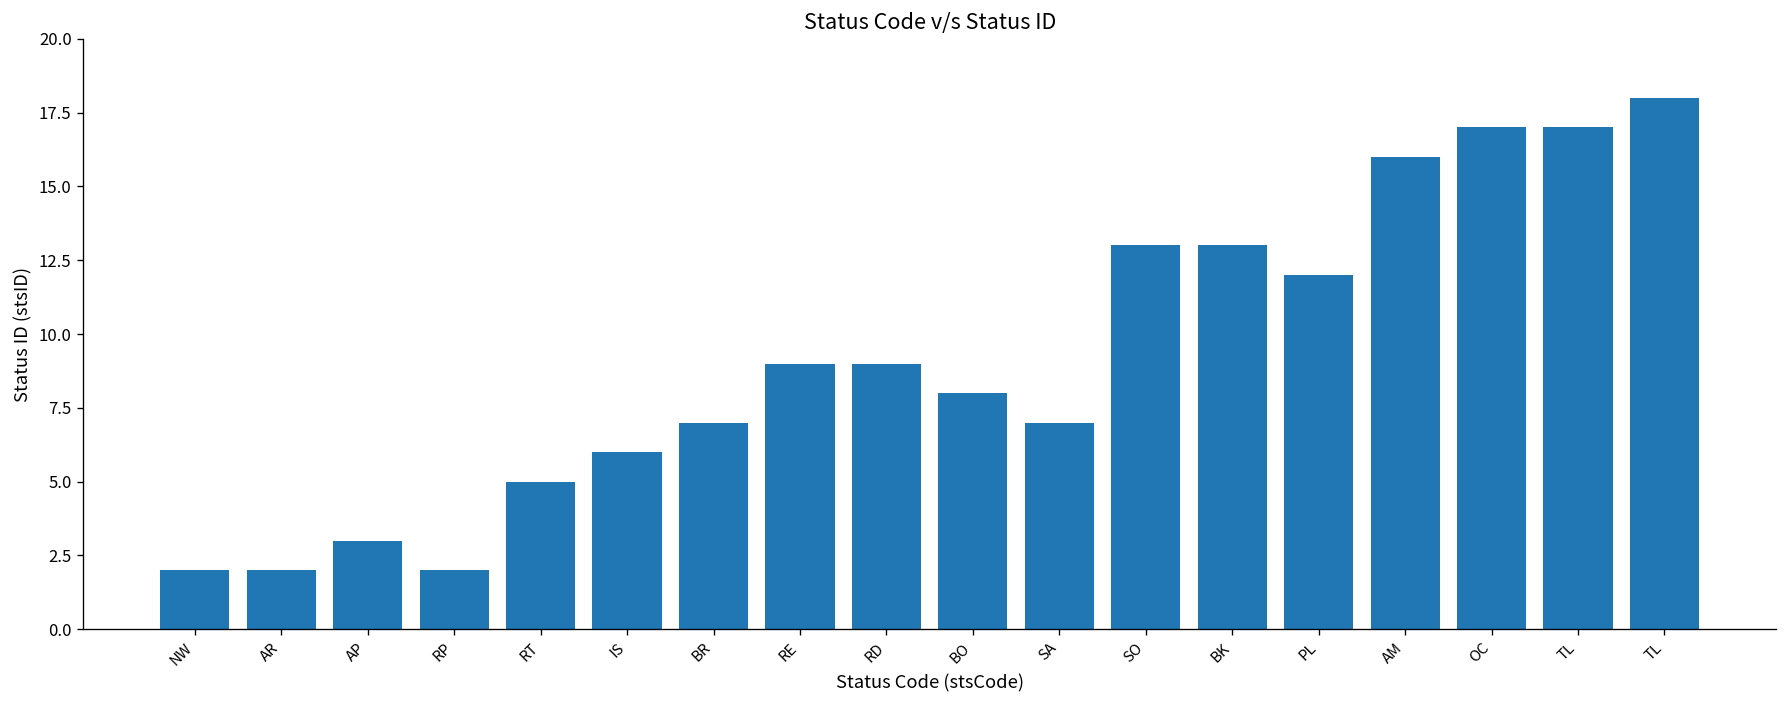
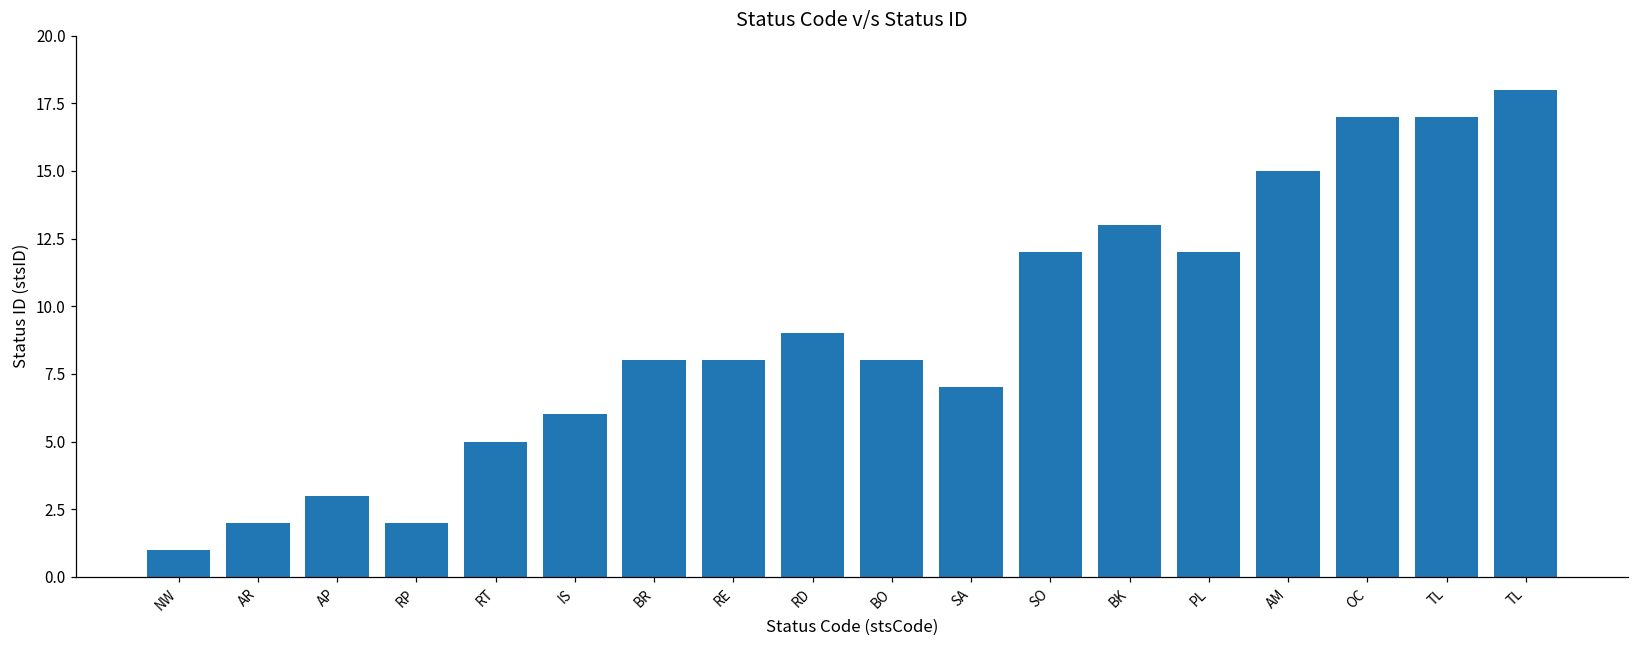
  {
-   "NW": 2,
+   "NW": 1,
    "AR": 2,
    "AP": 3,
    "RP": 2,
    "RT": 5,
    "IS": 6,
-   "BR": 7,
-   "RE": 9,
+   "BR": 8,
+   "RE": 8,
    "RD": 9,
    "BO": 8,
    "SA": 7,
-   "SO": 13,
+   "SO": 12,
    "BK": 13,
    "PL": 12,
-   "AM": 16,
+   "AM": 15,
    "OC": 17
  }
